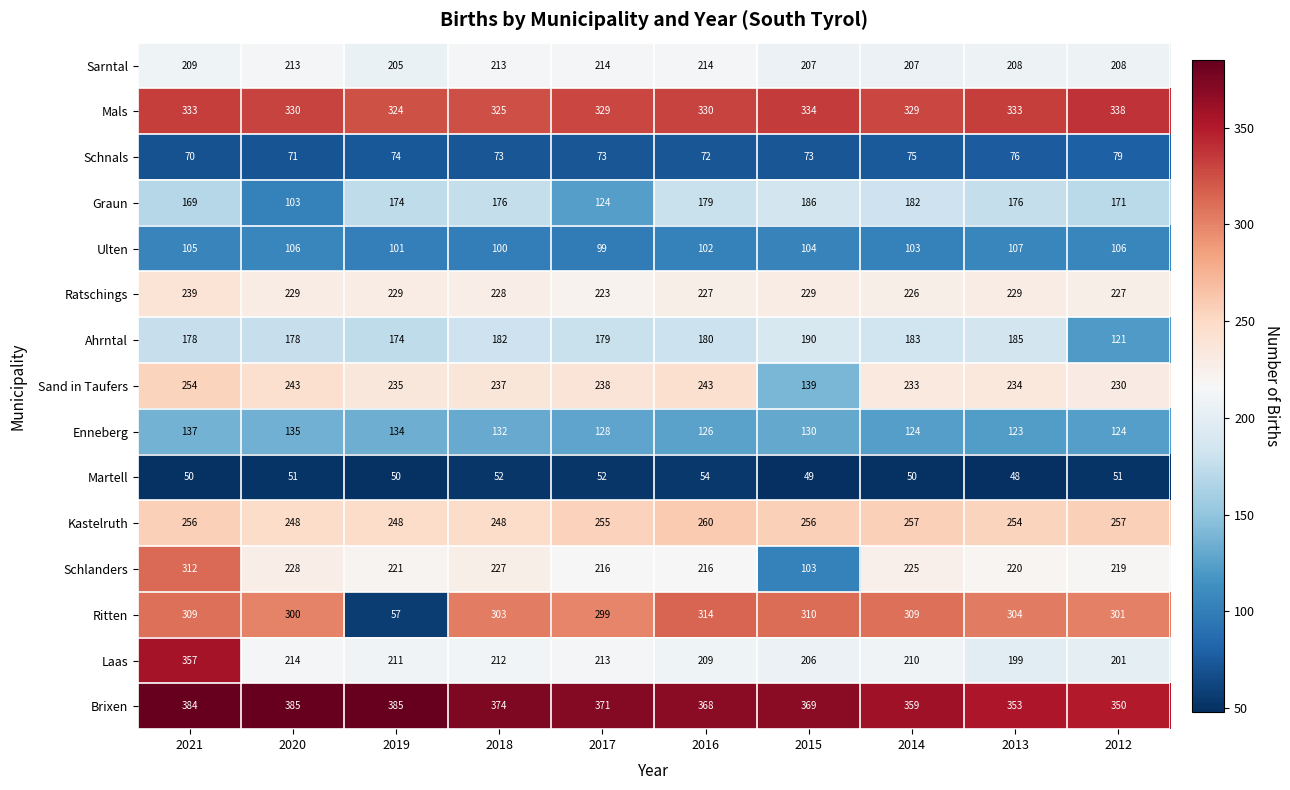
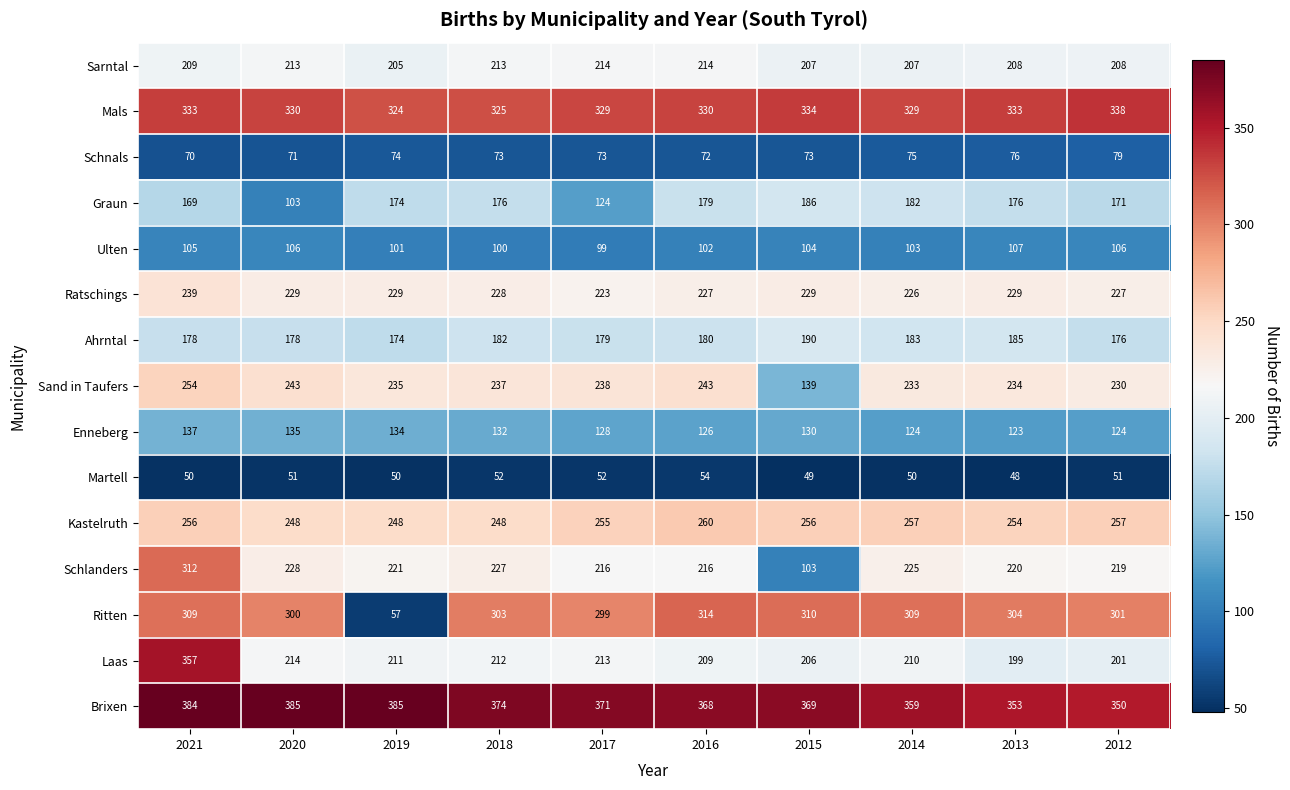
  {
    "Sarntal": {
      "2021": 209,
      "2020": 213,
      "2019": 205,
      "2018": 213,
      "2017": 214,
      "2016": 214,
      "2015": 207,
      "2014": 207,
      "2013": 208,
      "2012": 208
    },
    "Mals": {
      "2021": 333,
      "2020": 330,
      "2019": 324,
      "2018": 325,
      "2017": 329,
      "2016": 330,
      "2015": 334,
      "2014": 329,
      "2013": 333,
      "2012": 338
    },
    "Schnals": {
      "2021": 70,
      "2020": 71,
      "2019": 74,
      "2018": 73,
      "2017": 73,
      "2016": 72,
      "2015": 73,
      "2014": 75,
      "2013": 76,
      "2012": 79
    },
    "Graun": {
      "2021": 169,
      "2020": 103,
      "2019": 174,
      "2018": 176,
      "2017": 124,
      "2016": 179,
      "2015": 186,
      "2014": 182,
      "2013": 176,
      "2012": 171
    },
    "Ulten": {
      "2021": 105,
      "2020": 106,
      "2019": 101,
      "2018": 100,
      "2017": 99,
      "2016": 102,
      "2015": 104,
      "2014": 103,
      "2013": 107,
      "2012": 106
    },
    "Ratschings": {
      "2021": 239,
      "2020": 229,
      "2019": 229,
      "2018": 228,
      "2017": 223,
      "2016": 227,
      "2015": 229,
      "2014": 226,
      "2013": 229,
      "2012": 227
    },
    "Ahrntal": {
      "2021": 178,
      "2020": 178,
      "2019": 174,
      "2018": 182,
      "2017": 179,
      "2016": 180,
      "2015": 190,
      "2014": 183,
      "2013": 185,
-     "2012": 121
+     "2012": 176
    },
    "Sand in Taufers": {
      "2021": 254,
      "2020": 243,
      "2019": 235,
      "2018": 237,
      "2017": 238,
      "2016": 243,
      "2015": 139,
      "2014": 233,
      "2013": 234,
      "2012": 230
    },
    "Enneberg": {
      "2021": 137,
      "2020": 135,
      "2019": 134,
      "2018": 132,
      "2017": 128,
      "2016": 126,
      "2015": 130,
      "2014": 124,
      "2013": 123,
      "2012": 124
    },
    "Martell": {
      "2021": 50,
      "2020": 51,
      "2019": 50,
      "2018": 52,
      "2017": 52,
      "2016": 54,
      "2015": 49,
      "2014": 50,
      "2013": 48,
      "2012": 51
    },
    "Kastelruth": {
      "2021": 256,
      "2020": 248,
      "2019": 248,
      "2018": 248,
      "2017": 255,
      "2016": 260,
      "2015": 256,
      "2014": 257,
      "2013": 254,
      "2012": 257
    },
    "Schlanders": {
      "2021": 312,
      "2020": 228,
      "2019": 221,
      "2018": 227,
      "2017": 216,
      "2016": 216,
      "2015": 103,
      "2014": 225,
      "2013": 220,
      "2012": 219
    },
    "Ritten": {
      "2021": 309,
      "2020": 300,
      "2019": 57,
      "2018": 303,
      "2017": 299,
      "2016": 314,
      "2015": 310,
      "2014": 309,
      "2013": 304,
      "2012": 301
    },
    "Laas": {
      "2021": 357,
      "2020": 214,
      "2019": 211,
      "2018": 212,
      "2017": 213,
      "2016": 209,
      "2015": 206,
      "2014": 210,
      "2013": 199,
      "2012": 201
    },
    "Brixen": {
      "2021": 384,
      "2020": 385,
      "2019": 385,
      "2018": 374,
      "2017": 371,
      "2016": 368,
      "2015": 369,
      "2014": 359,
      "2013": 353,
      "2012": 350
    }
  }
